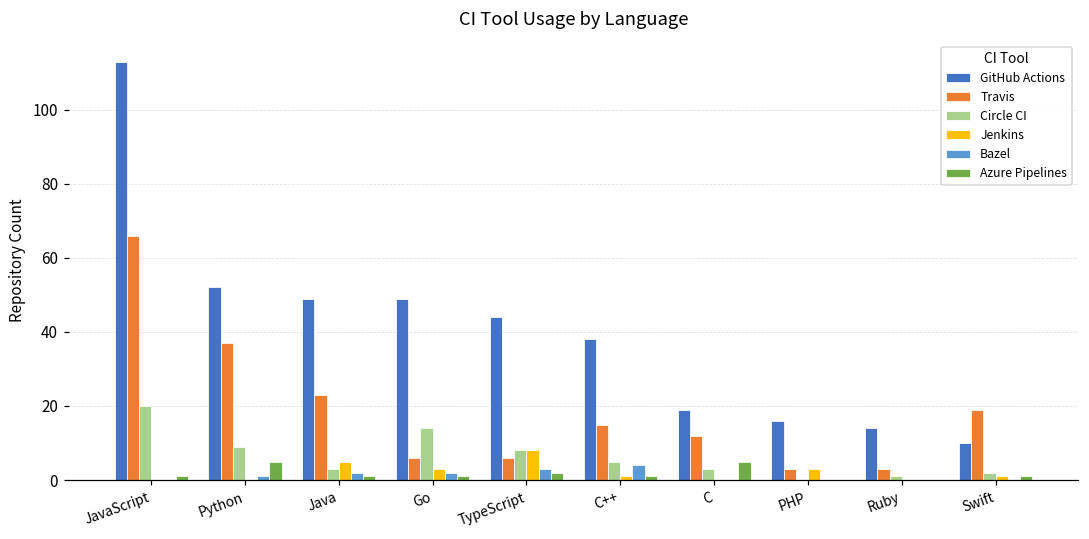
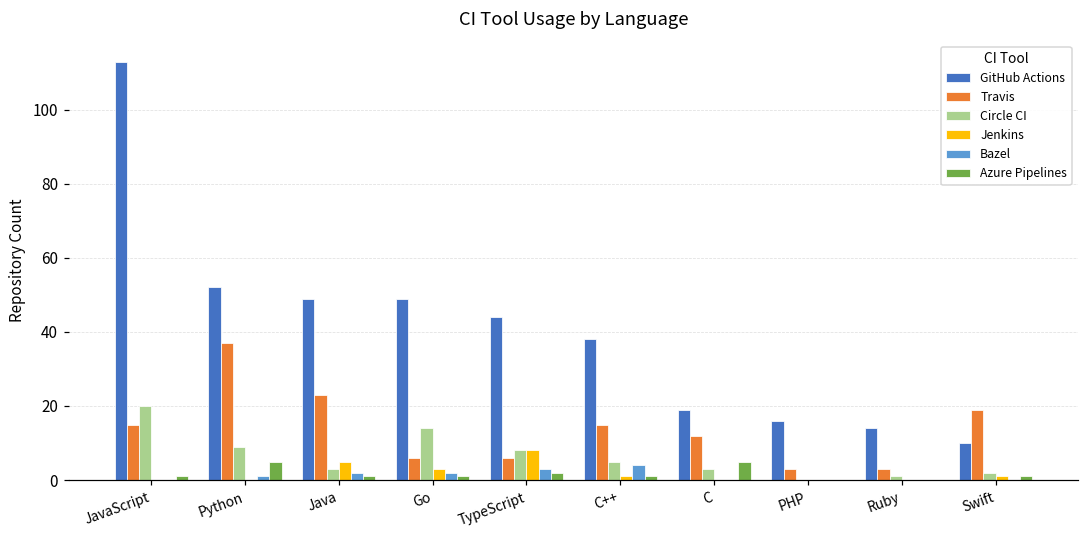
  {
    "Travis": {
-     "JavaScript": 66,
+     "JavaScript": 15,
      "Python": 37,
      "Java": 23,
      "Go": 6,
      "TypeScript": 6,
      "C++": 15,
      "C": 12,
      "PHP": 3,
      "Ruby": 3,
      "Swift": 19
    },
    "Circle CI": {
      "JavaScript": 20,
      "Python": 9,
      "Java": 3,
      "Go": 14,
      "TypeScript": 8,
      "C++": 5,
      "C": 3,
      "PHP": 0,
      "Ruby": 1,
      "Swift": 2
    },
    "Jenkins": {
      "JavaScript": 0,
      "Python": 0,
      "Java": 5,
      "Go": 3,
      "TypeScript": 8,
      "C++": 1,
      "C": 0,
-     "PHP": 3,
+     "PHP": 0,
      "Ruby": 0,
      "Swift": 1
    },
    "Azure Pipelines": {
      "JavaScript": 1,
      "Python": 5,
      "Java": 1,
      "Go": 1,
      "TypeScript": 2,
      "C++": 1,
      "C": 5,
      "PHP": 0,
      "Ruby": 0,
      "Swift": 1
    }
  }
